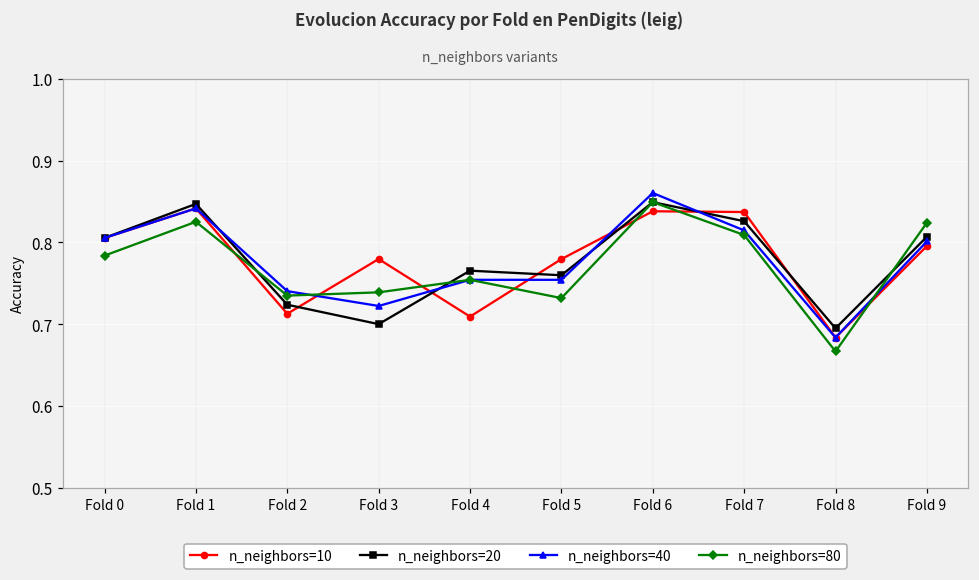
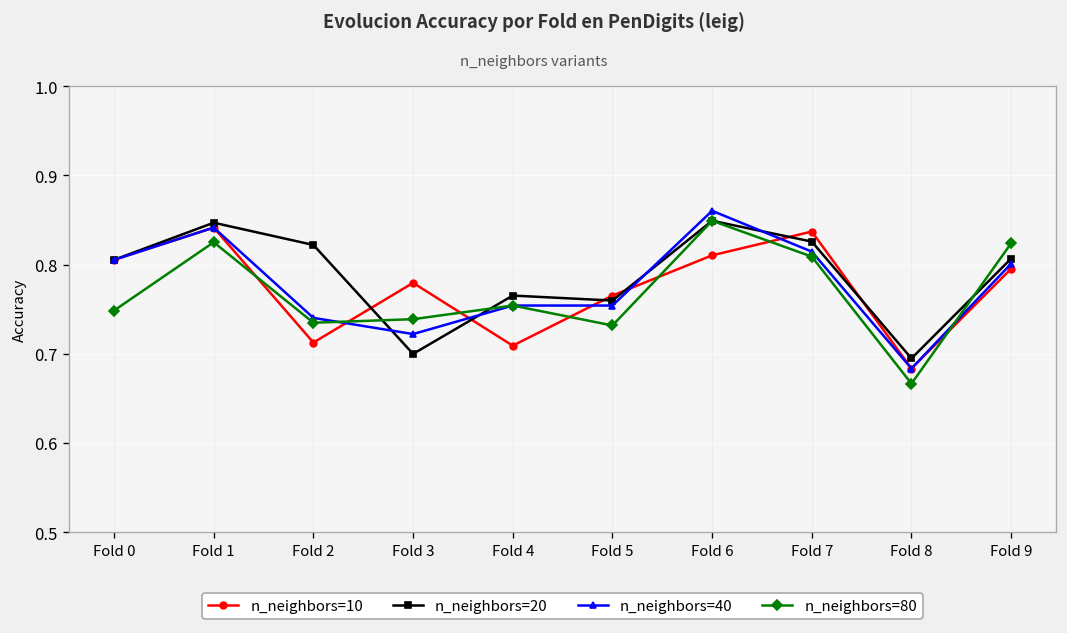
  {
    "n_neighbors=10": {
      "Fold 2": 0.71,
      "Fold 3": 0.78,
      "Fold 4": 0.71,
-     "Fold 5": 0.78,
-     "Fold 6": 0.84,
+     "Fold 5": 0.77,
+     "Fold 6": 0.81,
      "Fold 7": 0.84,
      "Fold 9": 0.80
    },
    "n_neighbors=20": {
      "Fold 1": 0.85,
-     "Fold 2": 0.72,
+     "Fold 2": 0.82,
      "Fold 3": 0.70,
      "Fold 4": 0.77,
      "Fold 5": 0.76,
      "Fold 7": 0.83,
      "Fold 8": 0.69,
      "Fold 9": 0.81
    },
    "n_neighbors=40": {
      "Fold 2": 0.74,
      "Fold 3": 0.72,
      "Fold 5": 0.75,
      "Fold 6": 0.86,
      "Fold 7": 0.81,
      "Fold 9": 0.80
    },
    "n_neighbors=80": {
-     "Fold 0": 0.78,
+     "Fold 0": 0.75,
      "Fold 1": 0.83,
      "Fold 2": 0.73,
      "Fold 3": 0.74,
      "Fold 5": 0.73,
      "Fold 7": 0.81,
      "Fold 8": 0.67,
      "Fold 9": 0.82
    }
  }
